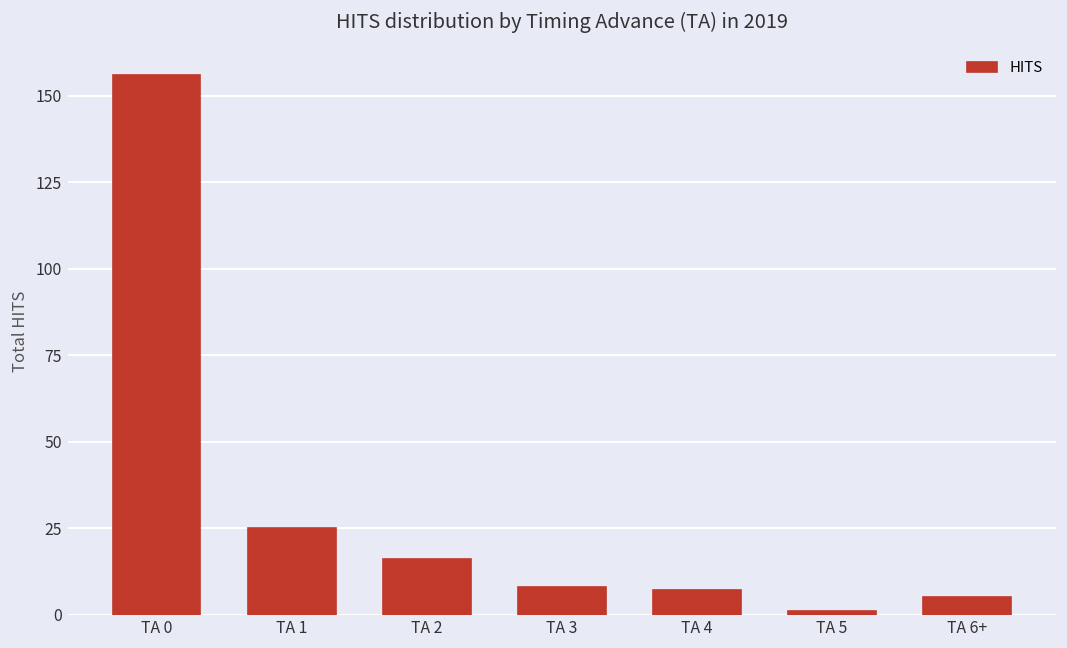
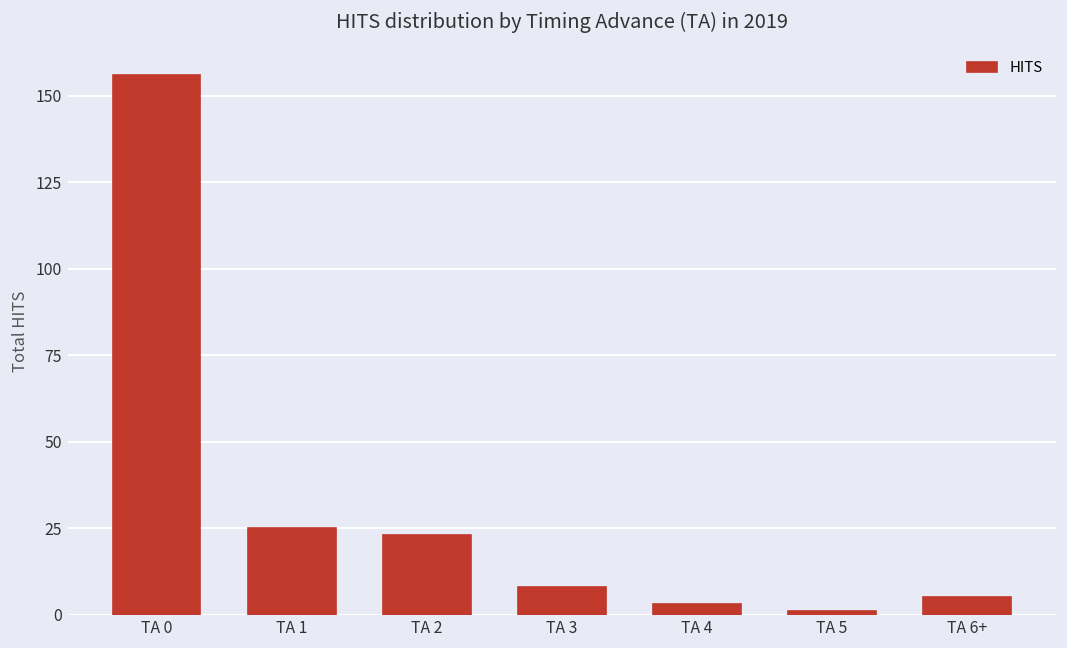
  {
    "TA 0": 156,
    "TA 1": 25,
-   "TA 2": 16,
+   "TA 2": 23,
    "TA 3": 8,
-   "TA 4": 7,
+   "TA 4": 3,
    "TA 5": 1,
    "TA 6+": 5
  }
